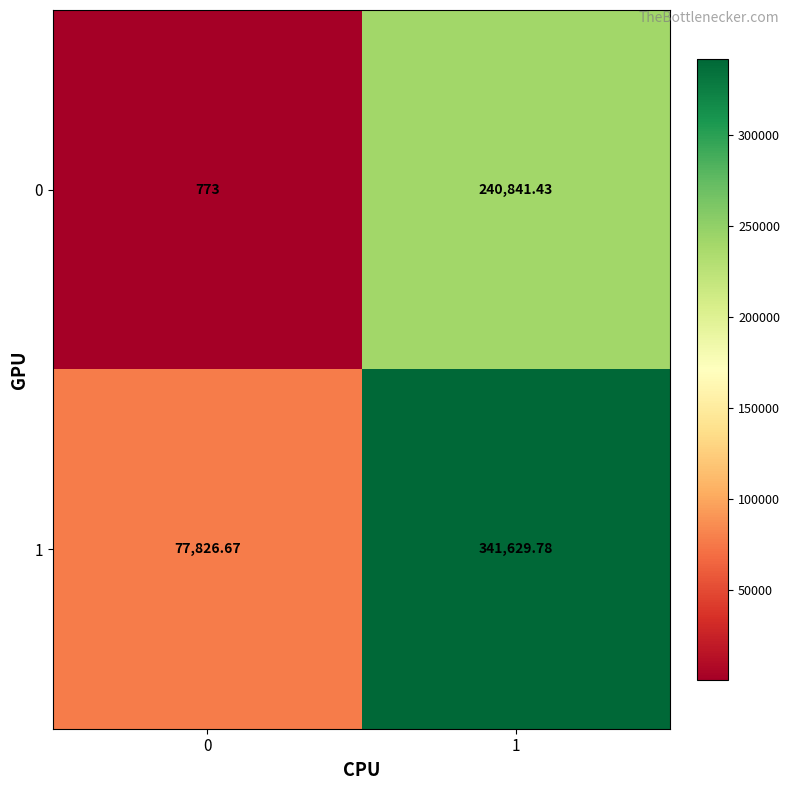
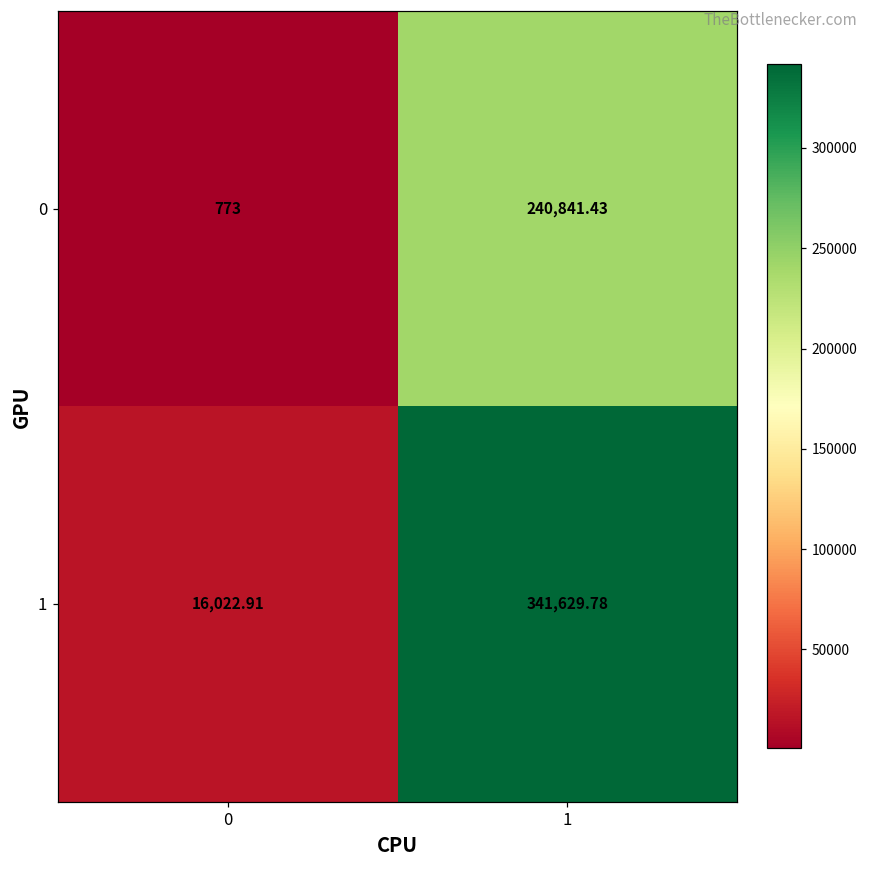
  {
    "0": {
      "0": "773",
      "1": "240,841.43"
    },
    "1": {
-     "0": "77,826.67",
+     "0": "16,022.91",
      "1": "341,629.78"
    }
  }
